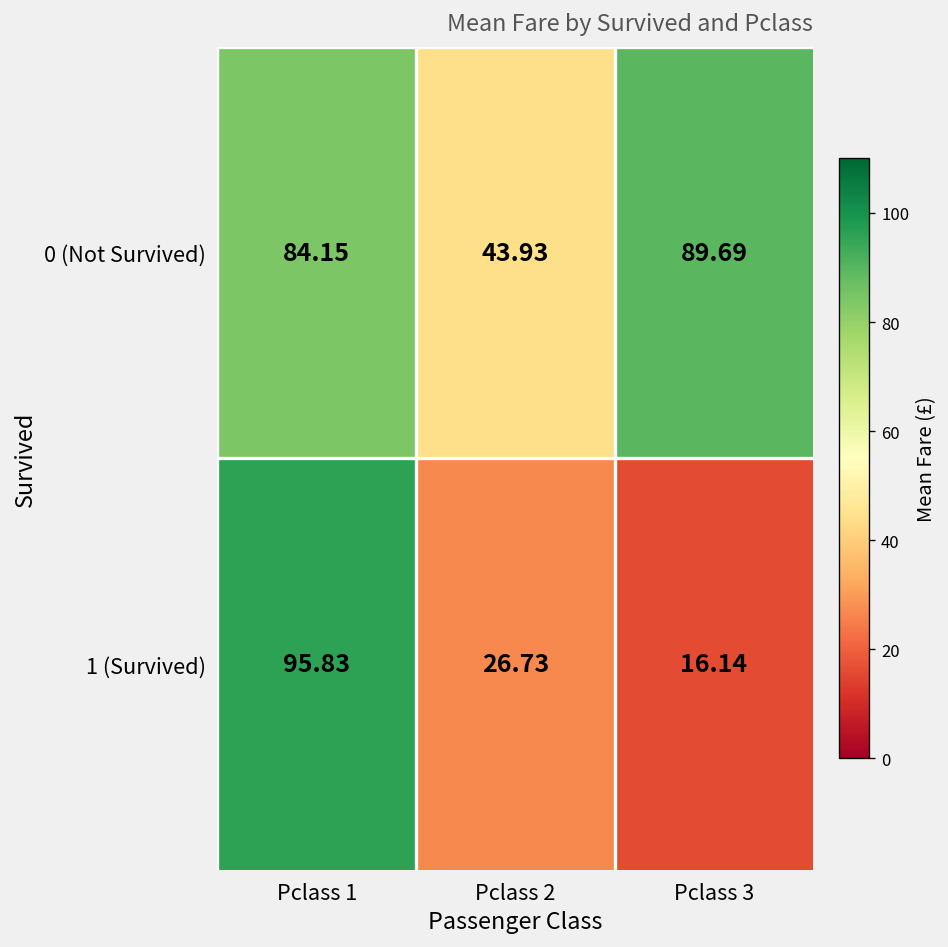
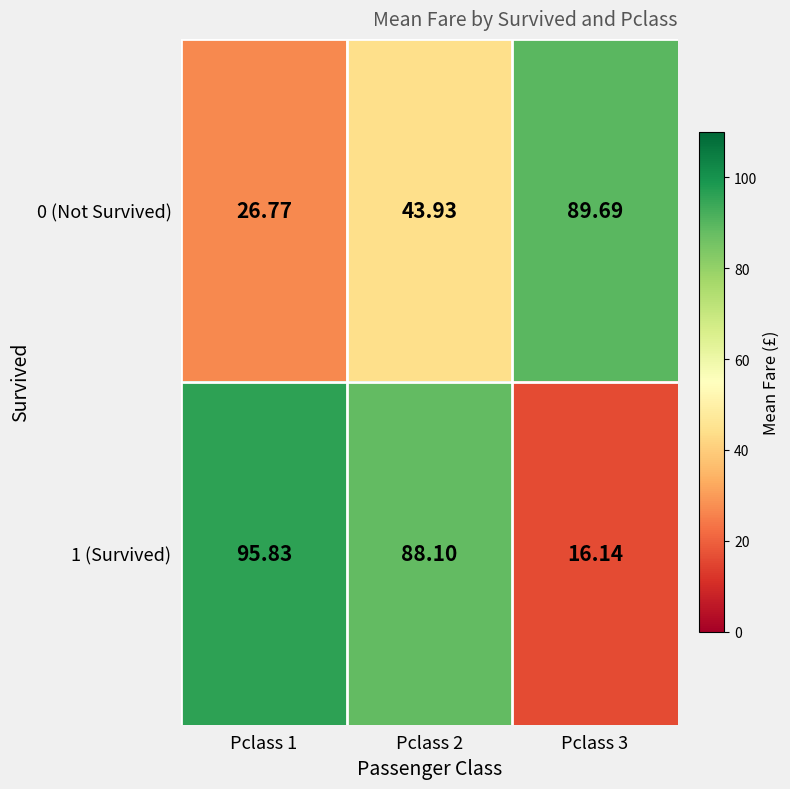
  {
    "0 (Not Survived)": {
-     "Pclass 1": 84.15,
+     "Pclass 1": 26.77,
      "Pclass 2": 43.93,
      "Pclass 3": 89.69
    },
    "1 (Survived)": {
      "Pclass 1": 95.83,
-     "Pclass 2": 26.73,
+     "Pclass 2": 88.10,
      "Pclass 3": 16.14
    }
  }
